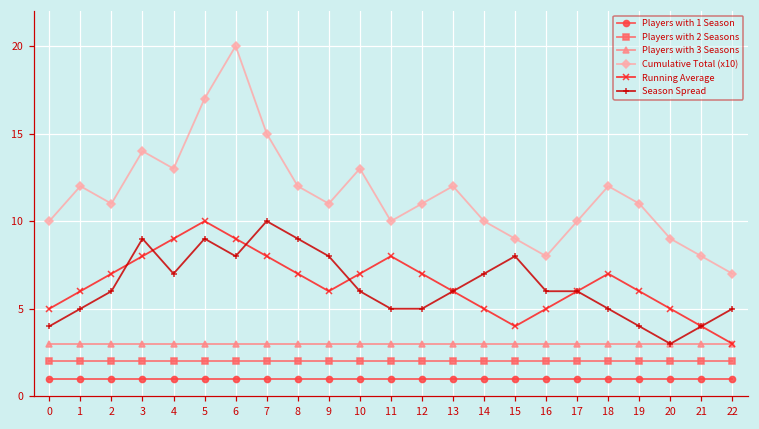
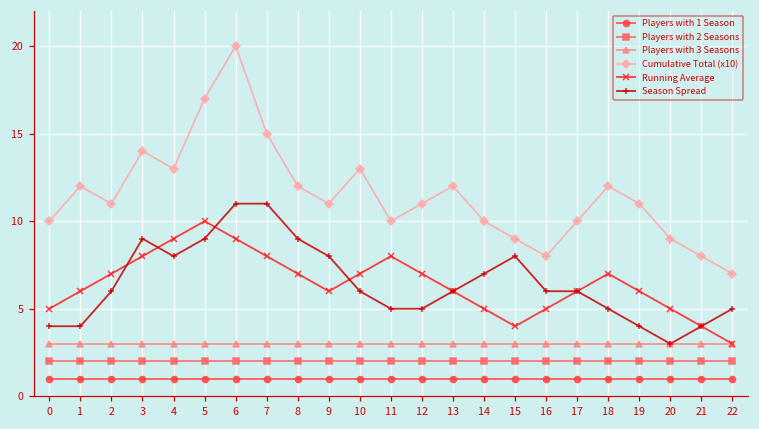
  {
    "Season Spread": {
      "0": 4,
-     "1": 5,
+     "1": 4,
      "2": 6,
      "3": 9,
-     "4": 7,
+     "4": 8,
      "5": 9,
-     "6": 8,
-     "7": 10,
+     "6": 11,
+     "7": 11,
      "8": 9,
      "9": 8,
      "10": 6,
      "11": 5,
      "12": 5,
      "14": 7,
      "15": 8,
      "16": 6,
      "18": 5,
      "19": 4,
      "22": 5
    }
  }
